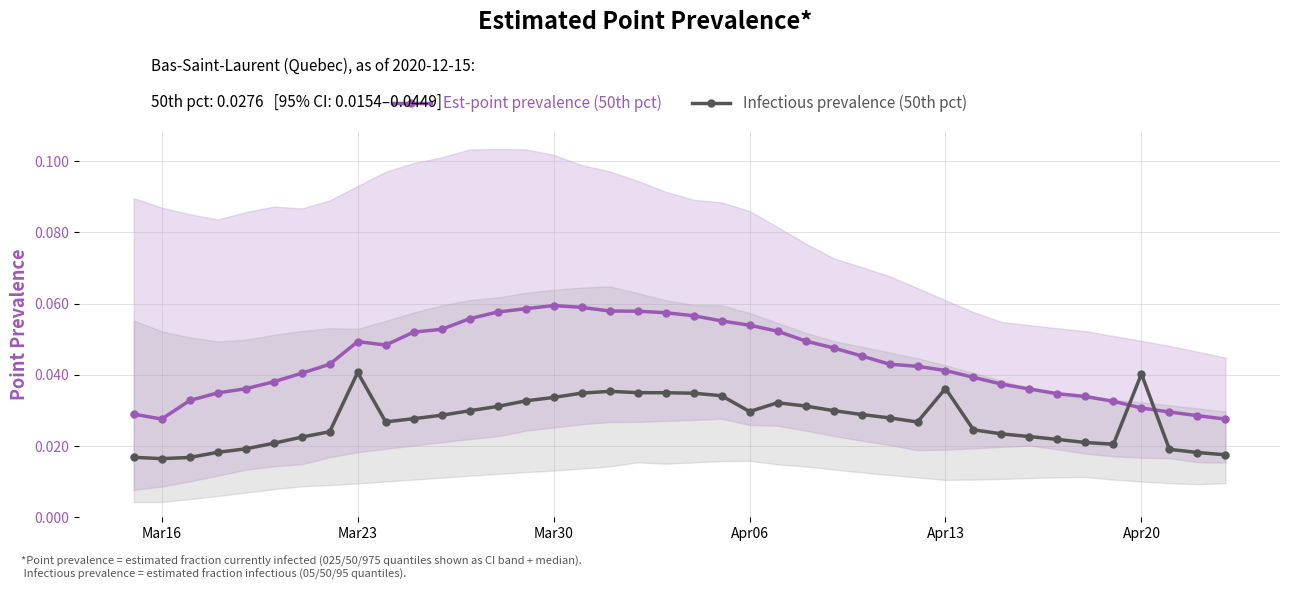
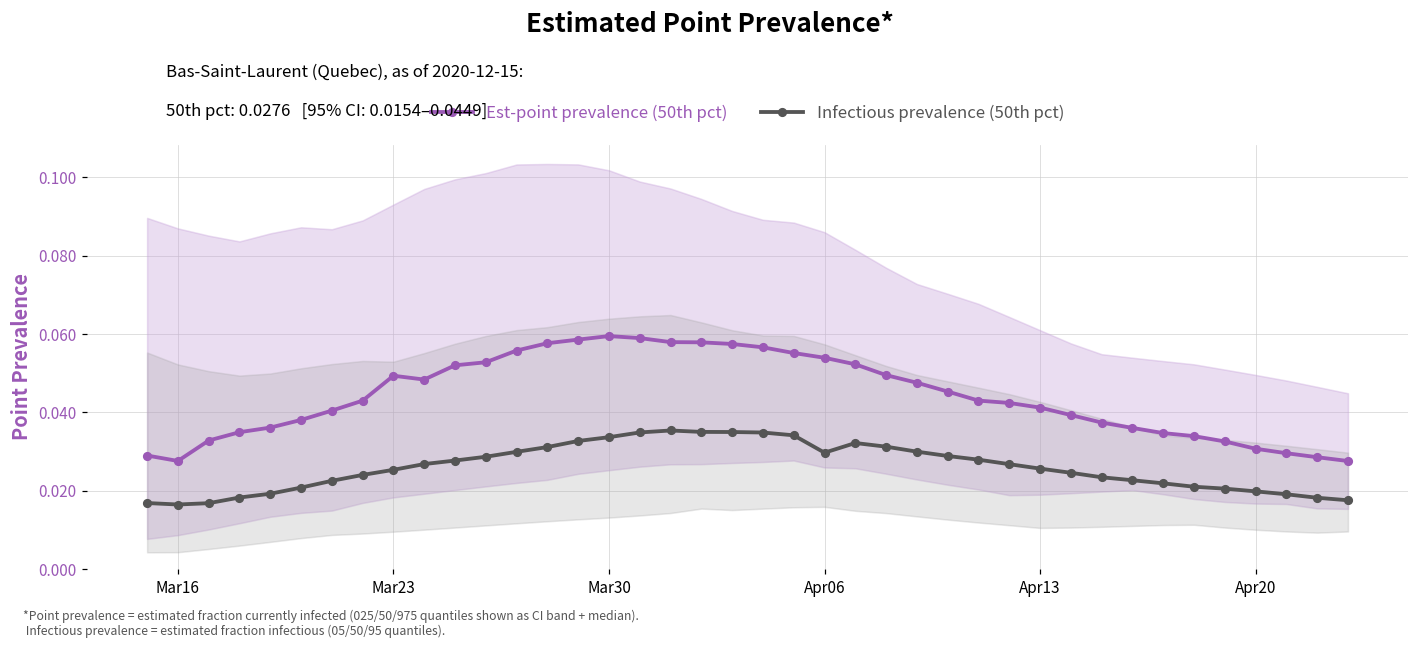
  {
    "Est-point prevalence (50th pct)": {
      "Mar16": 0.028,
      "Mar23": 0.049,
      "Mar30": 0.059,
      "Apr06": 0.054,
      "Apr13": 0.041,
      "Apr20": 0.031
    },
    "Infectious prevalence (50th pct)": {
      "Mar16": 0.016,
-     "Mar23": 0.041,
+     "Mar23": 0.025,
      "Mar30": 0.034,
      "Apr06": 0.030,
-     "Apr13": 0.036,
-     "Apr20": 0.040
+     "Apr13": 0.026,
+     "Apr20": 0.020
    }
  }
